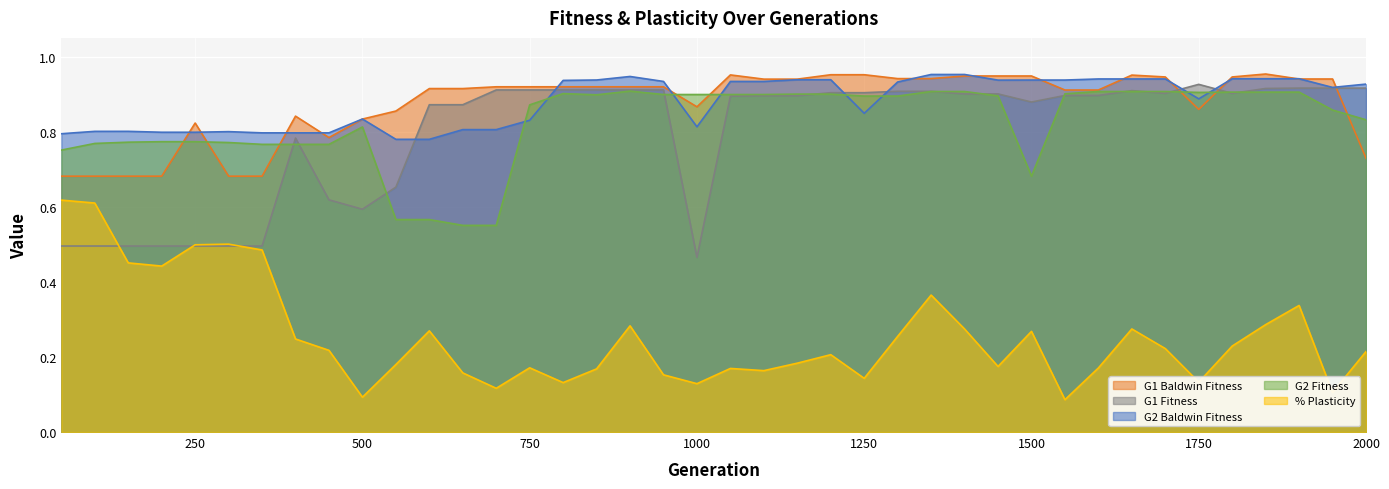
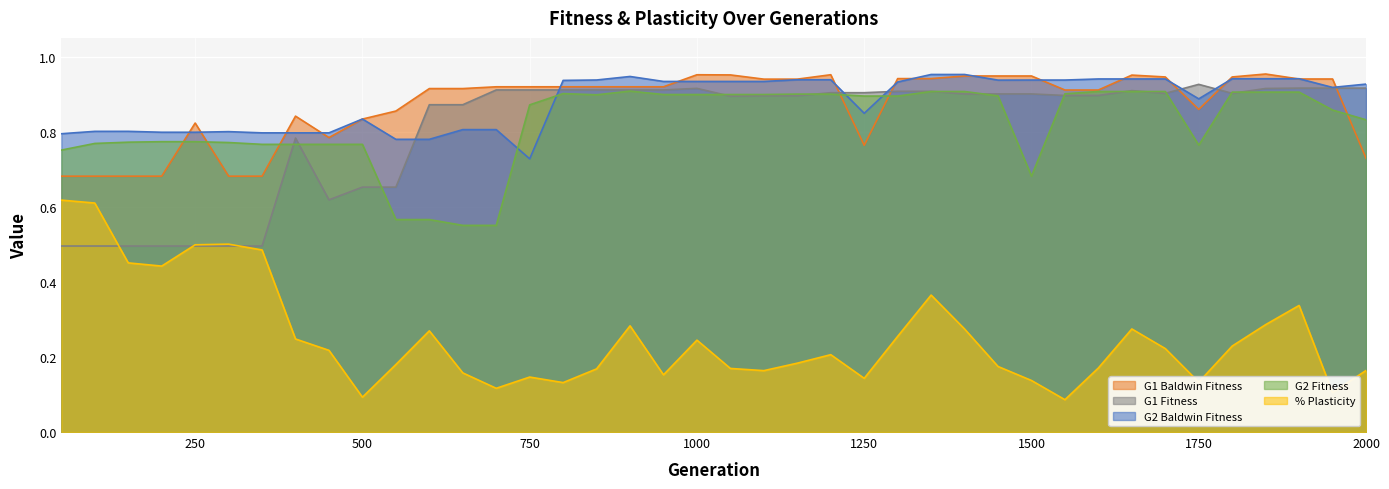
  {
    "G1 Baldwin Fitness": {
      "250": 0.82,
      "750": 0.92,
-     "1000": 0.87,
-     "1250": 0.95,
+     "1000": 0.95,
+     "1250": 0.76,
      "1500": 0.95,
      "1750": 0.86,
      "2000": 0.73
    },
    "G1 Fitness": {
-     "500": 0.59,
+     "500": 0.65,
      "750": 0.91,
-     "1000": 0.47,
+     "1000": 0.92,
      "1250": 0.90,
-     "1500": 0.88,
+     "1500": 0.90,
      "1750": 0.93,
      "2000": 0.92
    },
    "G2 Baldwin Fitness": {
      "250": 0.80,
-     "750": 0.83,
-     "1000": 0.81,
+     "750": 0.73,
+     "1000": 0.93,
      "1250": 0.85,
      "1500": 0.94,
      "1750": 0.89,
      "2000": 0.93
    },
    "G2 Fitness": {
      "250": 0.77,
-     "500": 0.81,
+     "500": 0.77,
      "750": 0.87,
      "1000": 0.90,
      "1250": 0.90,
      "1500": 0.68,
-     "1750": 0.90,
+     "1750": 0.76,
      "2000": 0.83
    },
    "% Plasticity": {
      "500": 0.09,
-     "750": 0.17,
-     "1000": 0.13,
+     "750": 0.15,
+     "1000": 0.24,
      "1250": 0.14,
-     "1500": 0.27,
-     "2000": 0.21
+     "1500": 0.14,
+     "2000": 0.16
    }
  }
